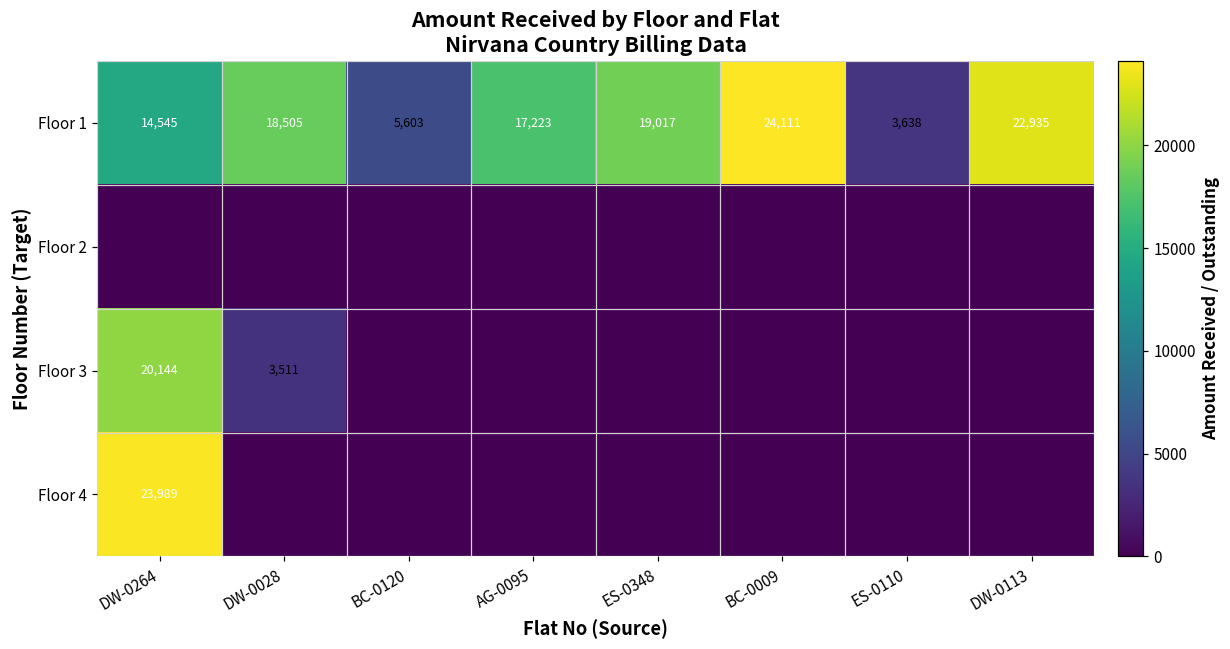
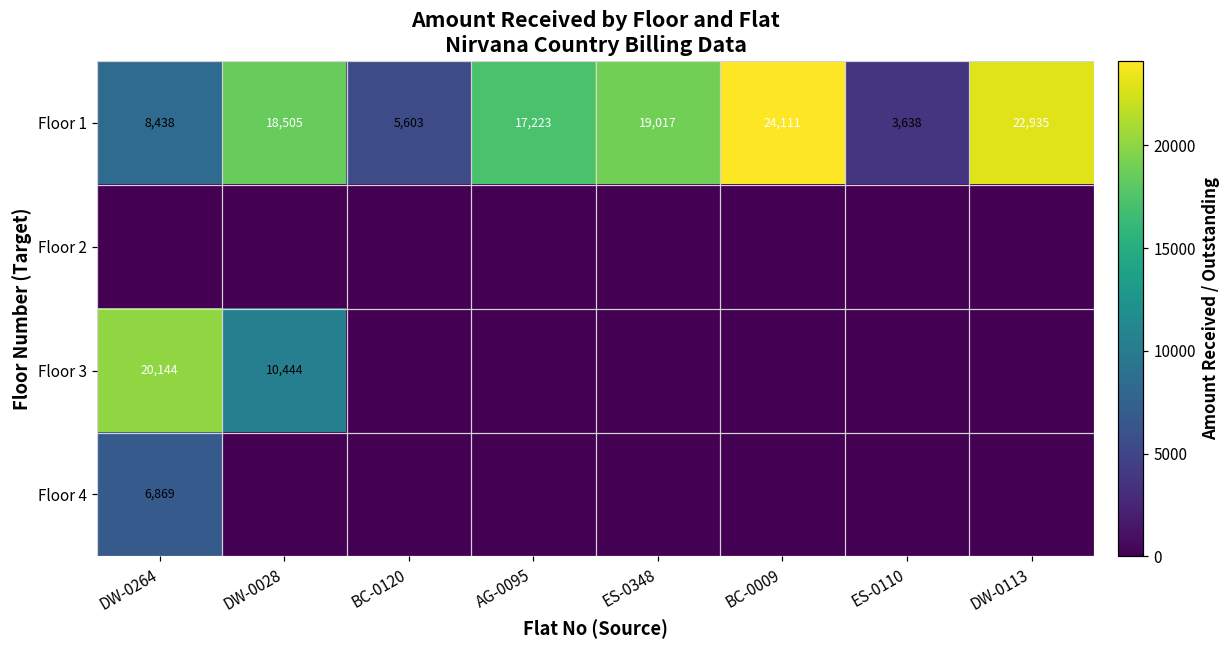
  {
    "Floor 1": {
-     "DW-0264": "14,545",
+     "DW-0264": "8,438",
      "DW-0028": "18,505",
      "BC-0120": "5,603",
      "AG-0095": "17,223",
      "ES-0348": "19,017",
      "BC-0009": "24,111",
      "ES-0110": "3,638",
      "DW-0113": "22,935"
    },
    "Floor 3": {
      "DW-0264": "20,144",
-     "DW-0028": "3,511"
+     "DW-0028": "10,444"
    },
    "Floor 4": {
-     "DW-0264": "23,989"
+     "DW-0264": "6,869"
    }
  }
